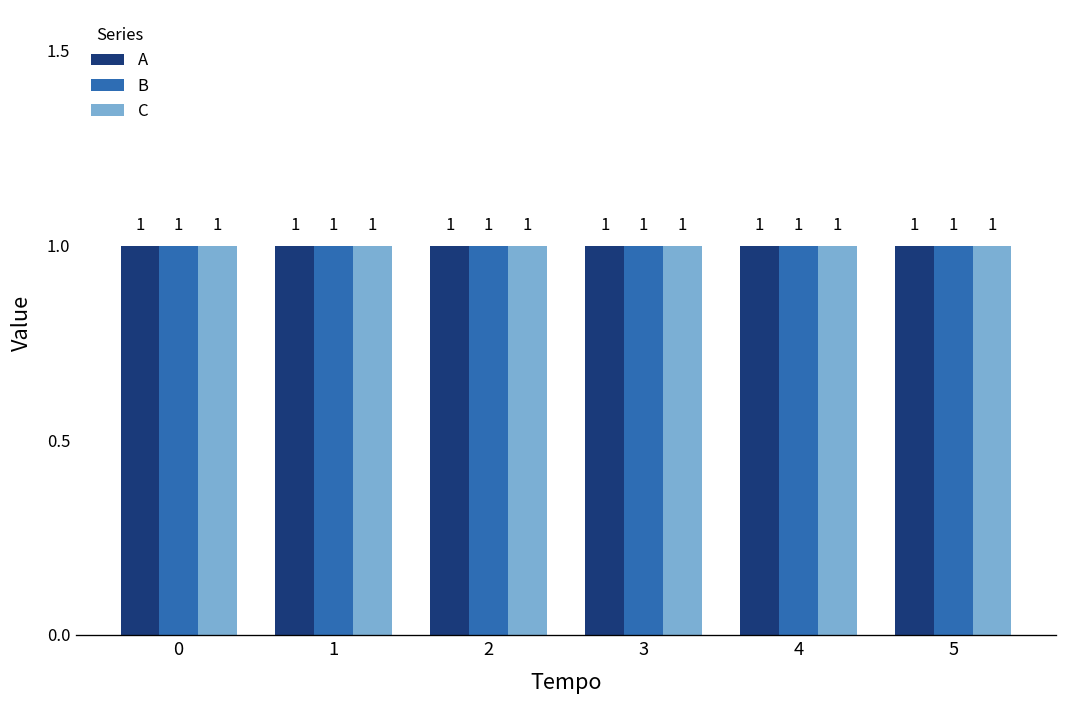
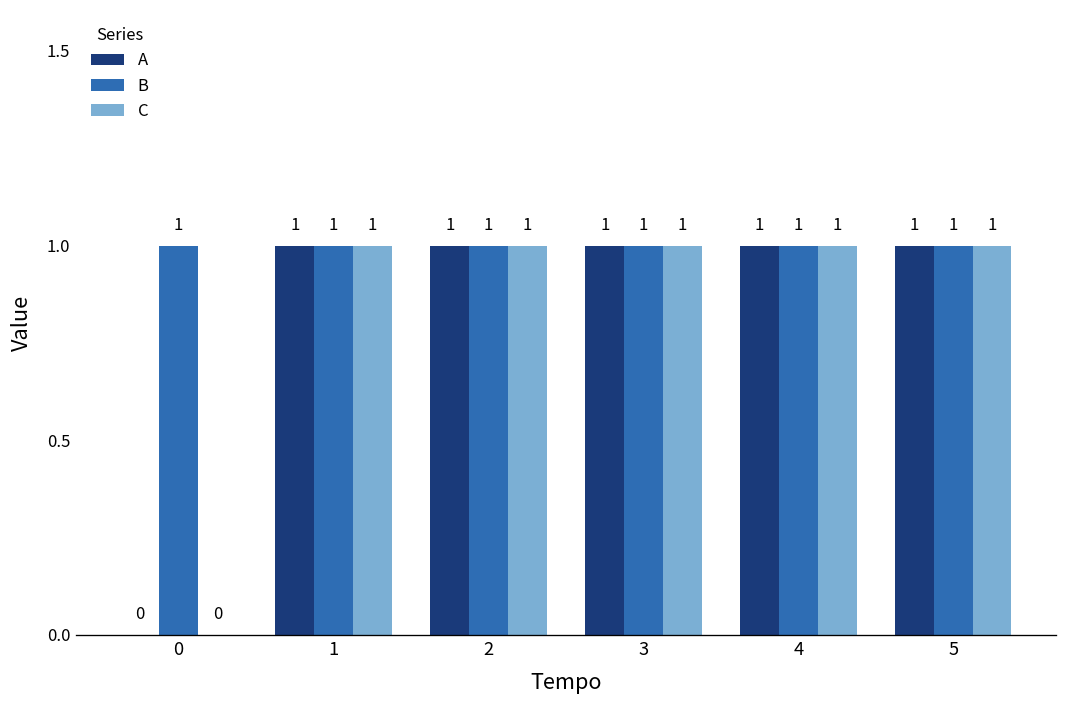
  {
    "A": {
-     "0": 1,
+     "0": 0,
      "1": 1,
      "2": 1,
      "3": 1,
      "4": 1,
      "5": 1
    },
    "B": {
      "0": 1,
      "1": 1,
      "2": 1,
      "3": 1,
      "4": 1,
      "5": 1
    },
    "C": {
-     "0": 1,
+     "0": 0,
      "1": 1,
      "2": 1,
      "3": 1,
      "4": 1,
      "5": 1
    }
  }
